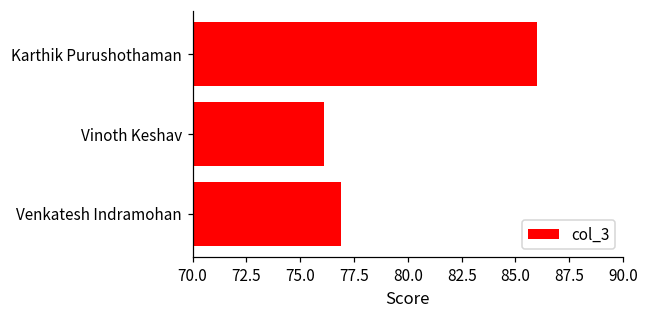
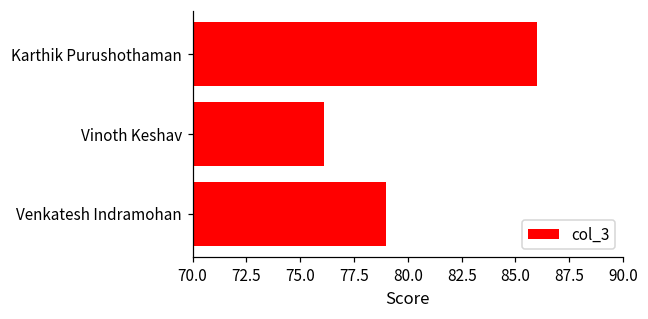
  {
    "Karthik Purushothaman": 86.0,
    "Vinoth Keshav": 76.1,
-   "Venkatesh Indramohan": 76.9
+   "Venkatesh Indramohan": 79.0
  }
